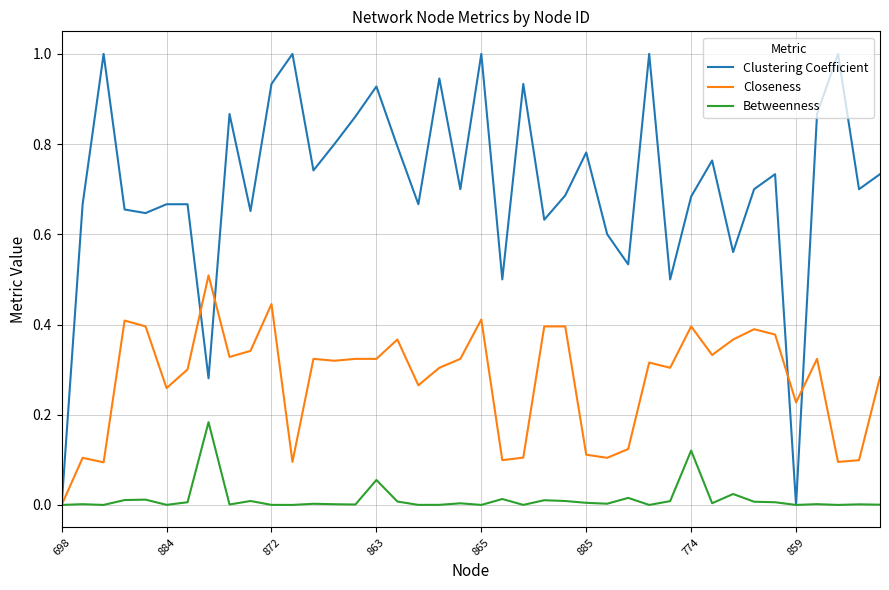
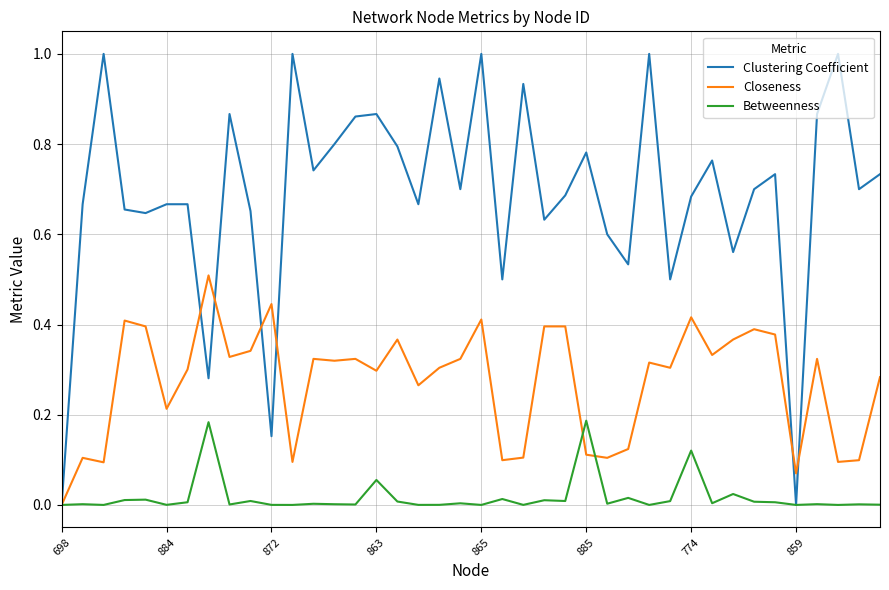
  {
    "Clustering Coefficient": {
      "884": 0.67,
-     "872": 0.93,
-     "863": 0.93,
+     "872": 0.15,
+     "863": 0.87,
      "865": 1.00,
      "885": 0.78,
      "774": 0.68
    },
    "Closeness": {
-     "884": 0.26,
+     "884": 0.21,
      "872": 0.45,
-     "863": 0.32,
+     "863": 0.30,
      "865": 0.41,
      "885": 0.11,
-     "774": 0.40,
-     "859": 0.23
+     "774": 0.42,
+     "859": 0.07
    },
    "Betweenness": {
      "884": 0.00,
      "872": 0.00,
      "863": 0.06,
      "865": 0.00,
-     "885": 0.00,
+     "885": 0.19,
      "774": 0.12
    }
  }
